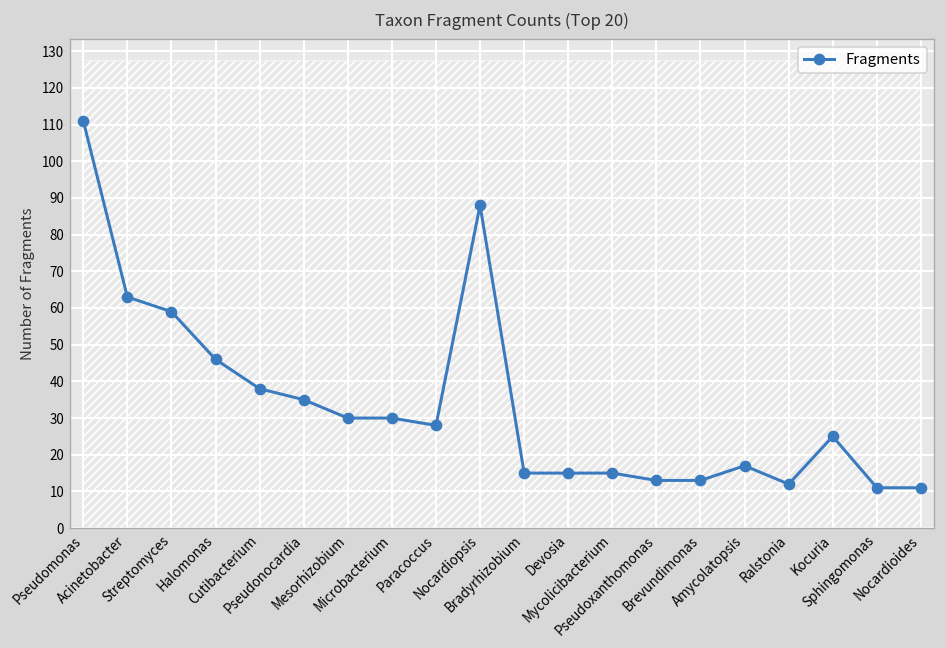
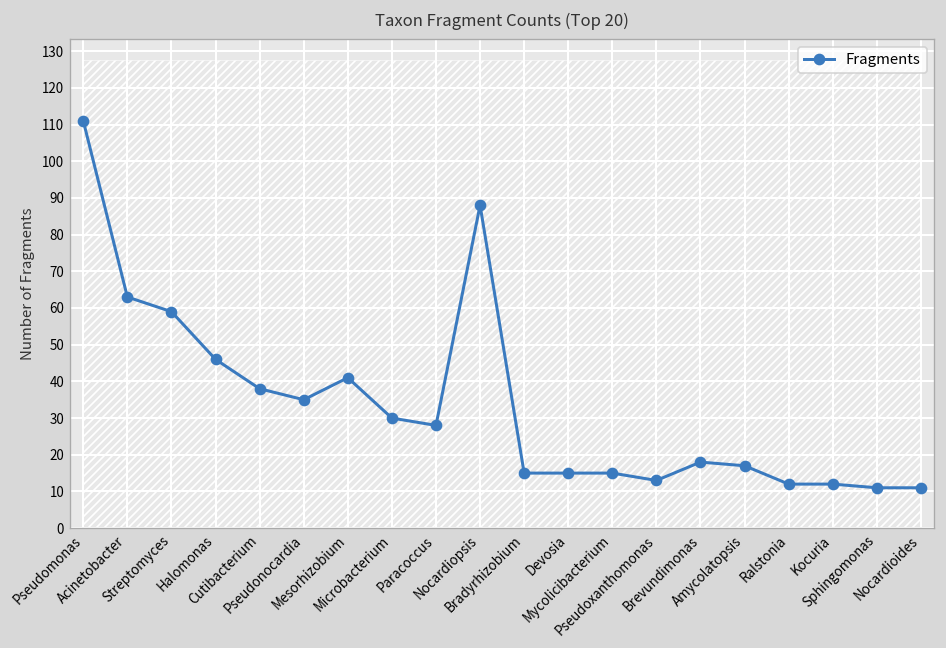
  {
    "Fragments": {
      "Pseudomonas": 111,
      "Acinetobacter": 63,
      "Streptomyces": 59,
      "Halomonas": 46,
      "Cutibacterium": 38,
      "Pseudonocardia": 35,
-     "Mesorhizobium": 30,
+     "Mesorhizobium": 41,
      "Microbacterium": 30,
      "Paracoccus": 28,
      "Nocardiopsis": 88,
      "Bradyrhizobium": 15,
      "Devosia": 15,
      "Mycolicibacterium": 15,
      "Pseudoxanthomonas": 13,
-     "Brevundimonas": 13,
+     "Brevundimonas": 18,
      "Amycolatopsis": 17,
      "Ralstonia": 12,
-     "Kocuria": 25,
+     "Kocuria": 12,
      "Sphingomonas": 11,
      "Nocardioides": 11
    }
  }
